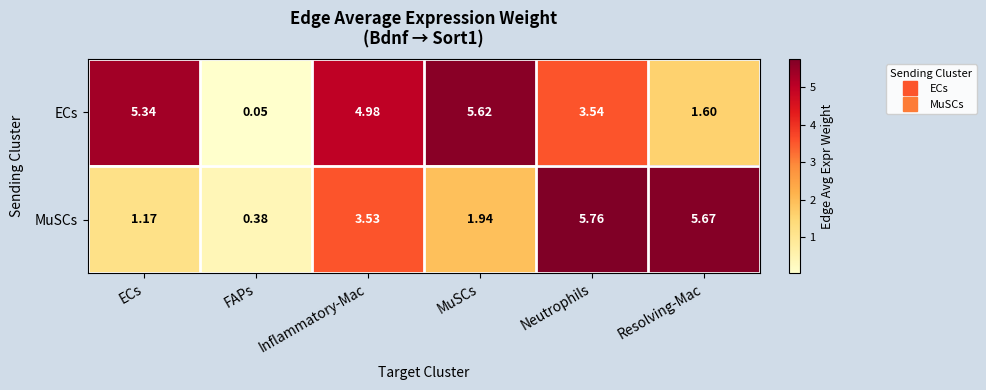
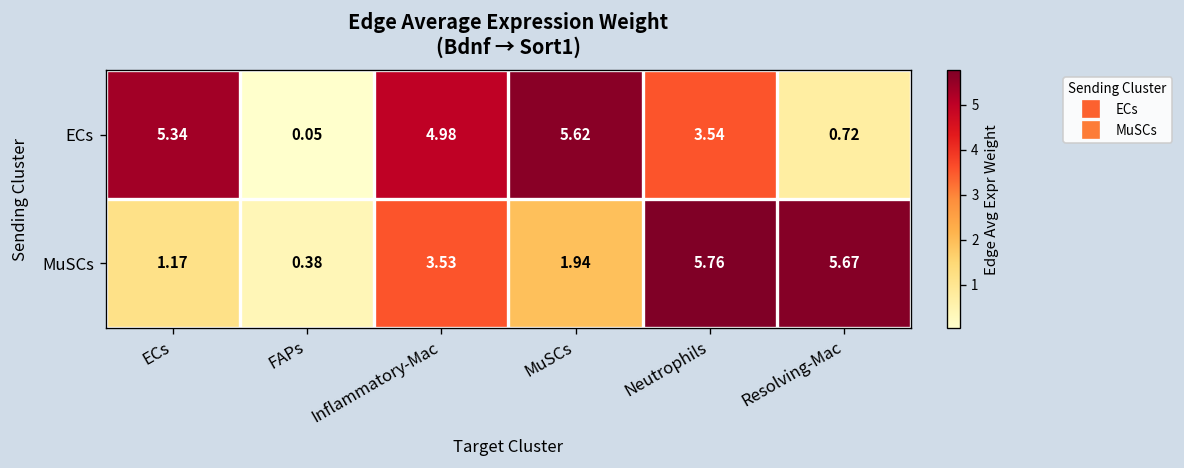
  {
    "ECs": {
      "ECs": 5.34,
      "FAPs": 0.05,
      "Inflammatory-Mac": 4.98,
      "MuSCs": 5.62,
      "Neutrophils": 3.54,
-     "Resolving-Mac": 1.60
+     "Resolving-Mac": 0.72
    },
    "MuSCs": {
      "ECs": 1.17,
      "FAPs": 0.38,
      "Inflammatory-Mac": 3.53,
      "MuSCs": 1.94,
      "Neutrophils": 5.76,
      "Resolving-Mac": 5.67
    }
  }
